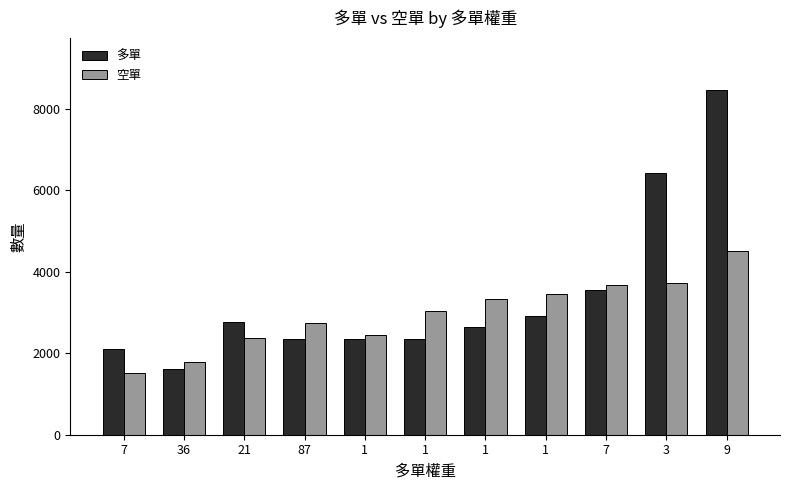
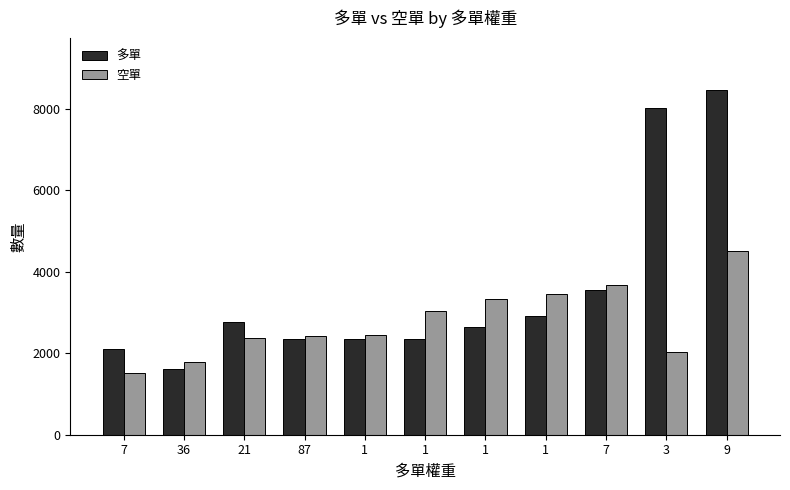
  {
    "多單": {
      "36": 1600,
      "21": 2800,
      "87": 2400,
-     "3": 6400,
+     "3": 8000,
      "9": 8500
    },
    "空單": {
      "36": 1800,
      "21": 2400,
-     "87": 2800,
-     "3": 3700,
+     "87": 2400,
+     "3": 2000,
      "9": 4500
    }
  }
